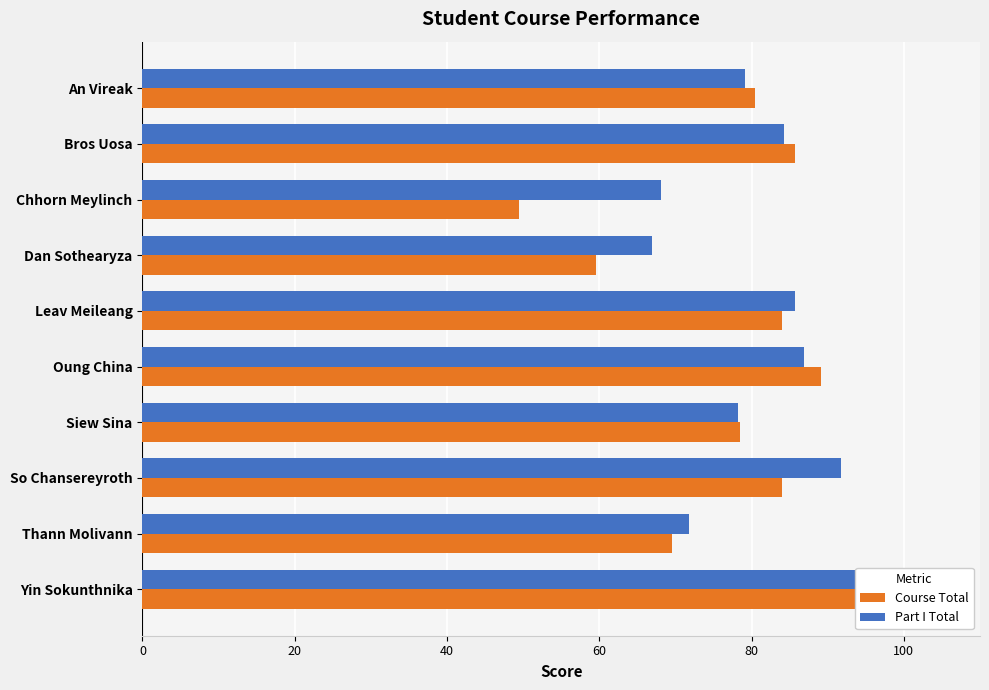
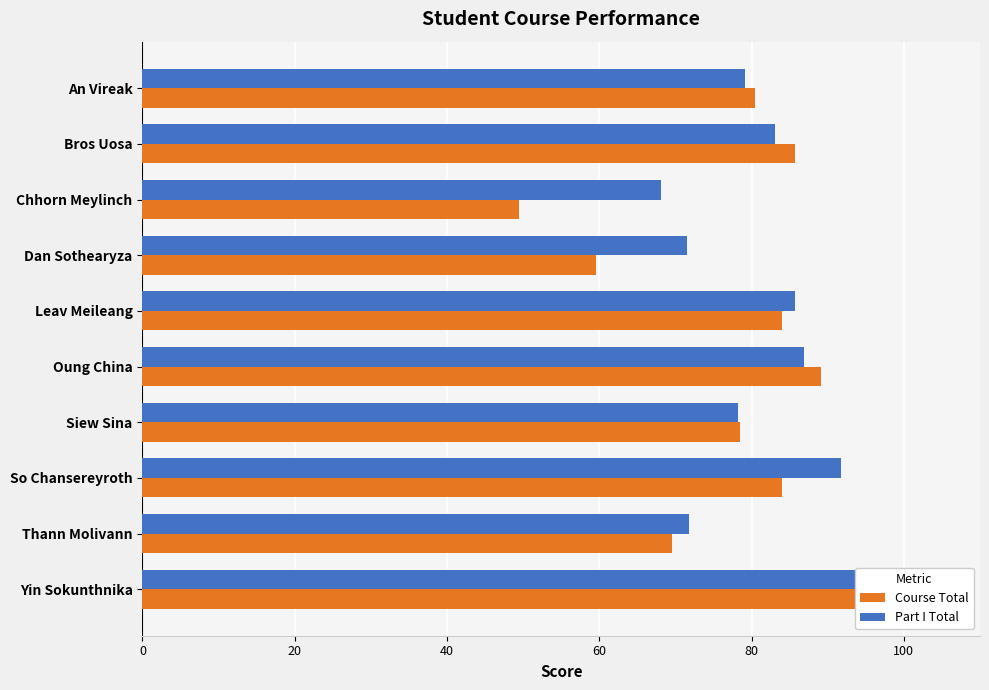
  {
    "Course Total": {
      "An Vireak": 80,
      "Bros Uosa": 86,
      "Chhorn Meylinch": 49,
      "Dan Sothearyza": 60,
      "Leav Meileang": 84,
      "Oung China": 89,
      "Siew Sina": 79,
      "So Chansereyroth": 84,
      "Thann Molivann": 69
    },
    "Part I Total": {
      "An Vireak": 79,
-     "Bros Uosa": 84,
+     "Bros Uosa": 83,
      "Chhorn Meylinch": 68,
-     "Dan Sothearyza": 67,
+     "Dan Sothearyza": 72,
      "Leav Meileang": 86,
      "Oung China": 87,
      "Siew Sina": 78,
      "So Chansereyroth": 92,
      "Thann Molivann": 72
    }
  }
